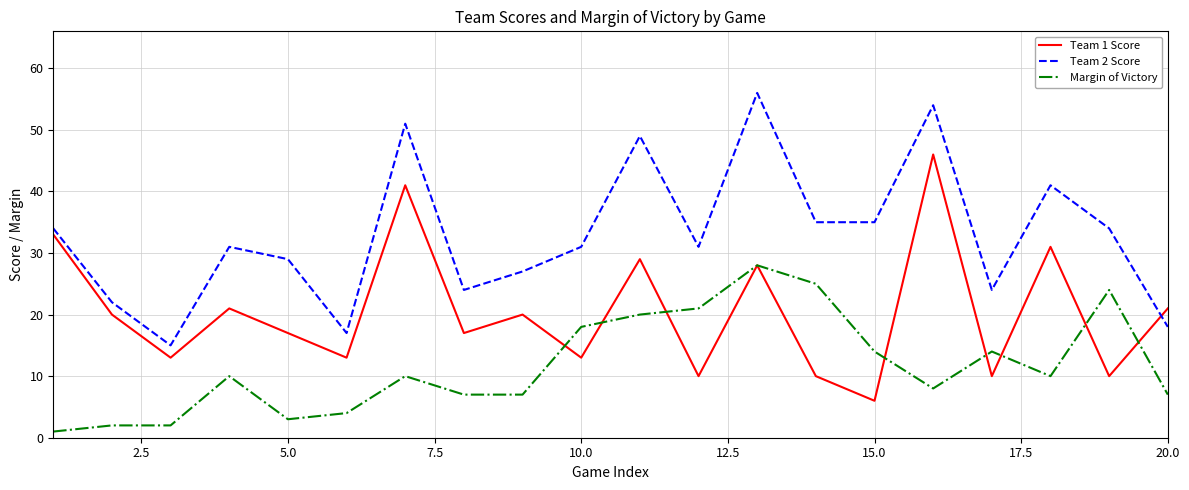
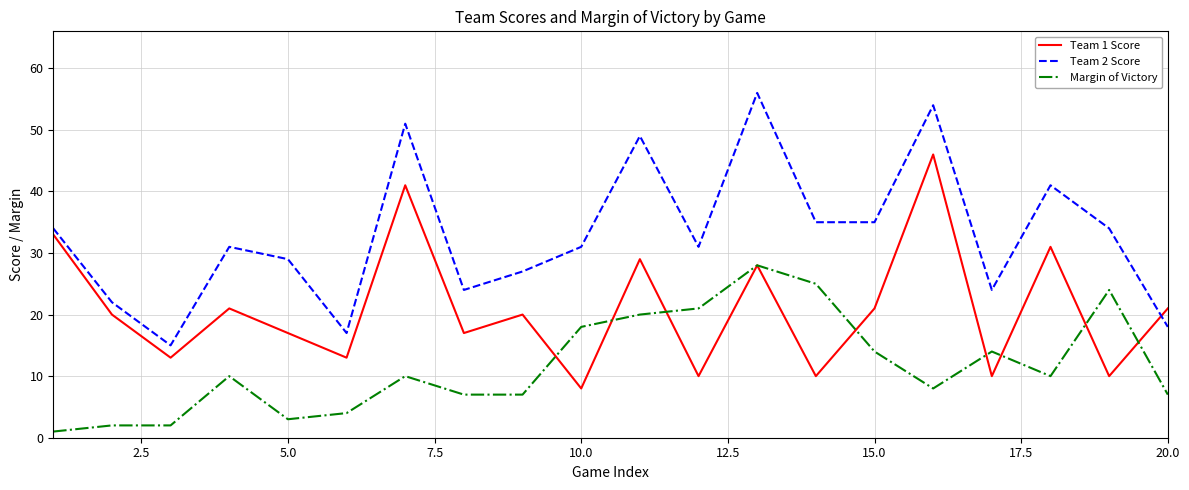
  {
    "Team 1 Score": {
      "5.0": 17,
-     "10.0": 13,
-     "15.0": 6,
+     "10.0": 8,
+     "15.0": 21,
      "20.0": 21
    },
    "Team 2 Score": {
      "5.0": 29,
      "10.0": 31,
      "15.0": 35,
      "20.0": 18
    },
    "Margin of Victory": {
      "5.0": 3,
      "10.0": 18,
      "15.0": 14,
      "20.0": 7
    }
  }
